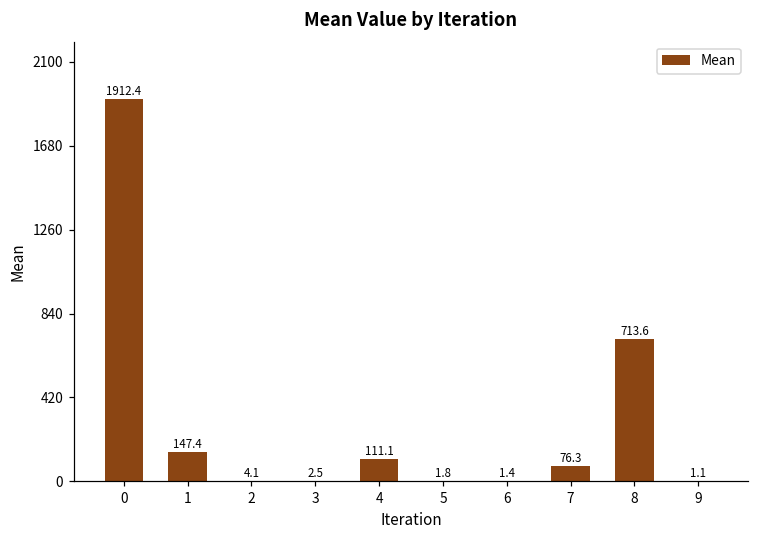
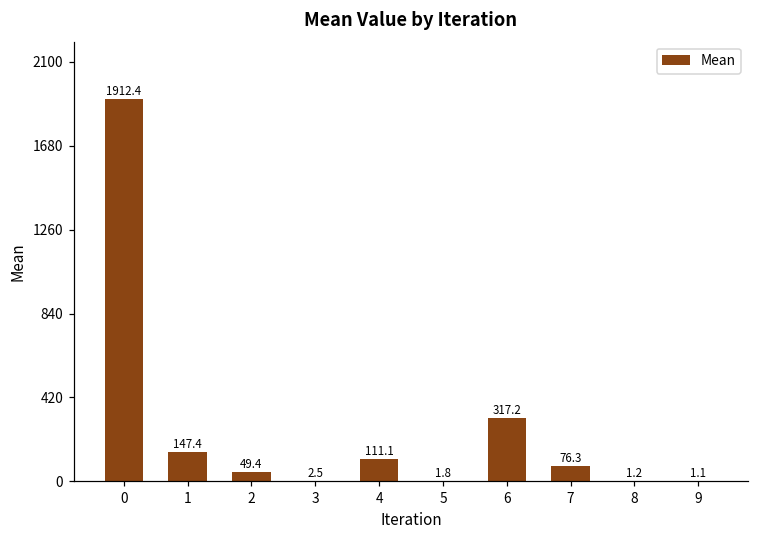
  {
    "0": 1912.4,
    "1": 147.4,
-   "2": 4.1,
+   "2": 49.4,
    "3": 2.5,
    "4": 111.1,
    "5": 1.8,
-   "6": 1.4,
+   "6": 317.2,
    "7": 76.3,
-   "8": 713.6,
+   "8": 1.2,
    "9": 1.1
  }
